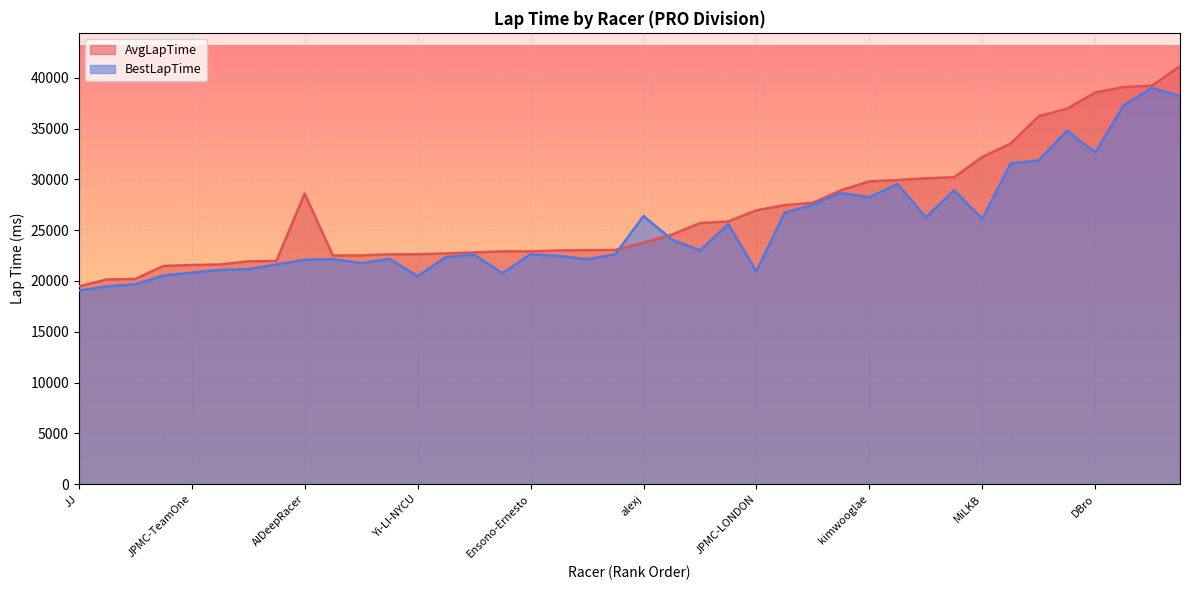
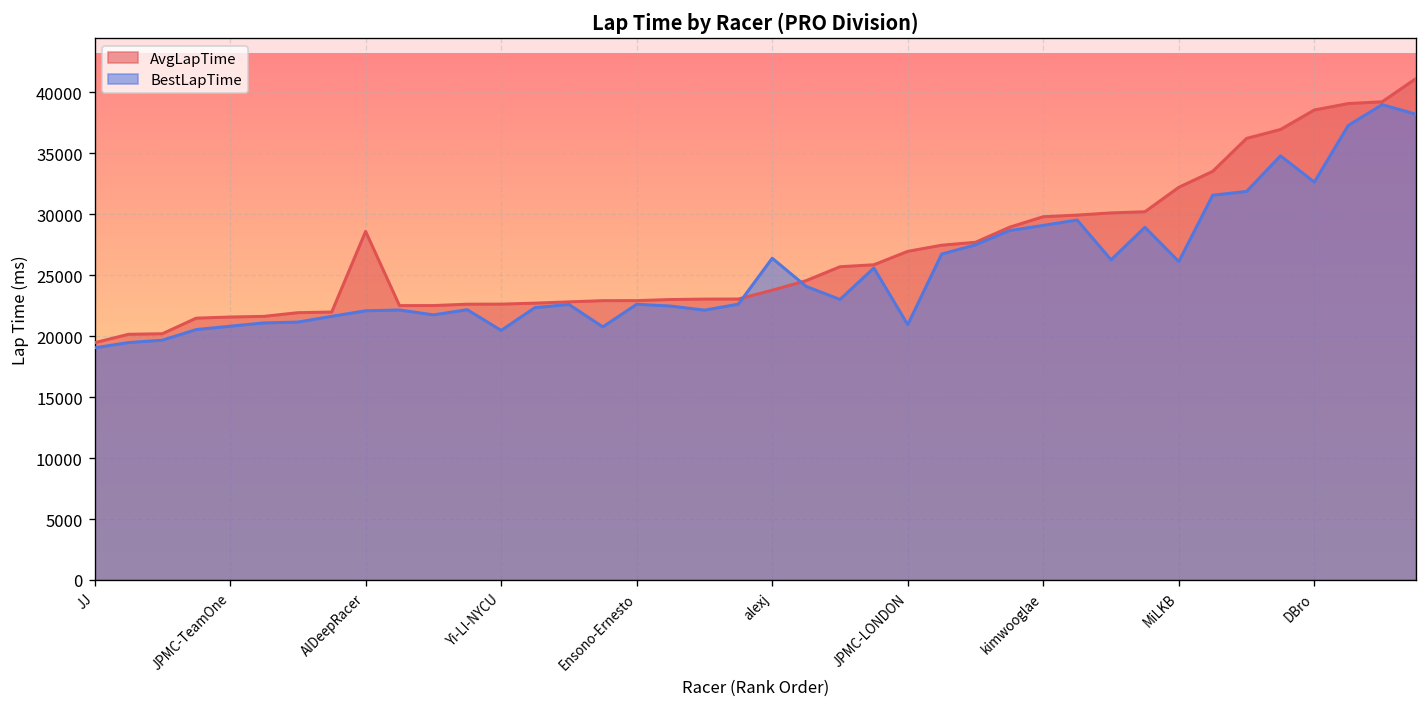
  {
    "AvgLapTime": {
      "JJ": 19500,
      "JPMC-TeamOne": 21600,
      "AIDeepRacer": 28600,
      "Yi-LI-NYCU": 22600,
      "Ensono-Ernesto": 22900,
      "alexj": 23800,
      "JPMC-LONDON": 27000,
      "kimwooglae": 29800,
      "MiLKB": 32200,
      "DBro": 38600
    },
    "BestLapTime": {
      "JJ": 19000,
      "JPMC-TeamOne": 20800,
      "AIDeepRacer": 22100,
      "Yi-LI-NYCU": 20500,
      "Ensono-Ernesto": 22600,
      "alexj": 26400,
      "JPMC-LONDON": 20900,
-     "kimwooglae": 28200,
+     "kimwooglae": 29100,
      "MiLKB": 26100,
      "DBro": 32600
    }
  }
